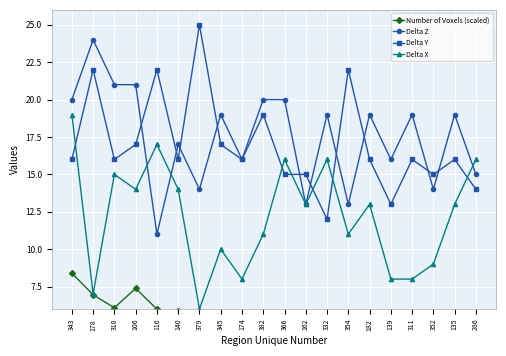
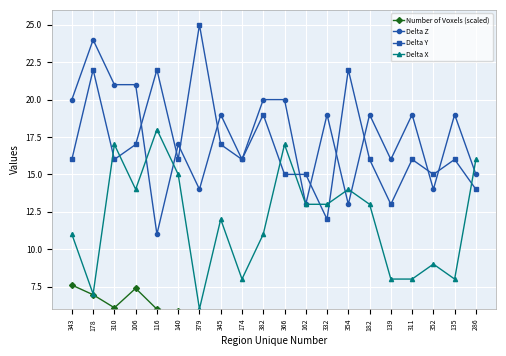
  {
    "Number of Voxels (scaled)": {
-     "343": 8.4,
+     "343": 7.6,
      "310": 6.1,
      "106": 7.4,
      "116": 6.0
    },
    "Delta X": {
-     "343": 19,
-     "310": 15,
+     "343": 11,
+     "310": 17,
      "106": 14,
-     "116": 17,
-     "140": 14,
+     "116": 18,
+     "140": 15,
      "379": 6,
-     "345": 10,
+     "345": 12,
      "174": 8,
      "382": 11,
-     "366": 16,
-     "332": 16,
-     "354": 11,
+     "366": 17,
+     "332": 13,
+     "354": 14,
      "182": 13,
      "139": 8,
      "311": 8,
      "352": 9,
-     "135": 13,
+     "135": 8,
      "286": 16
    }
  }
